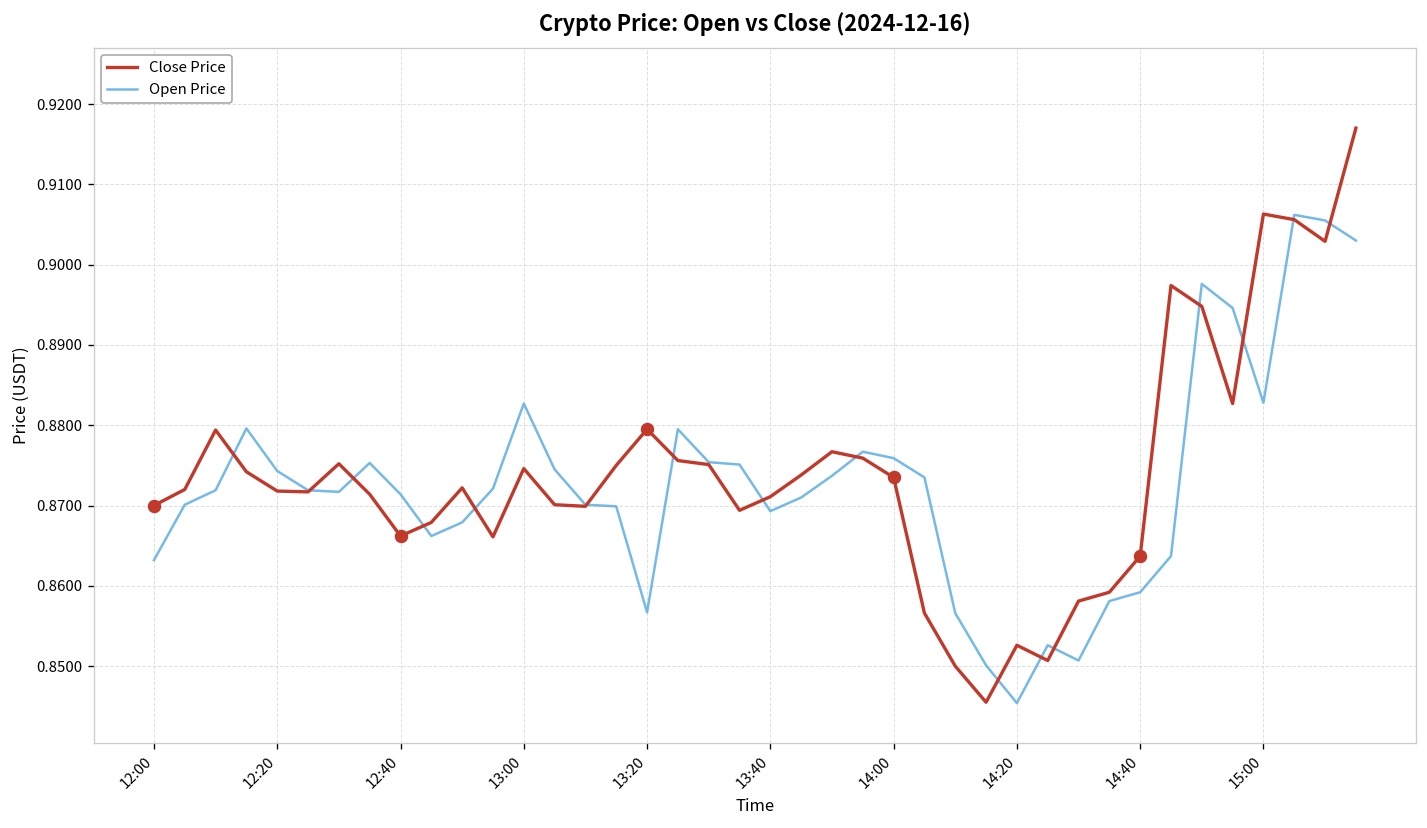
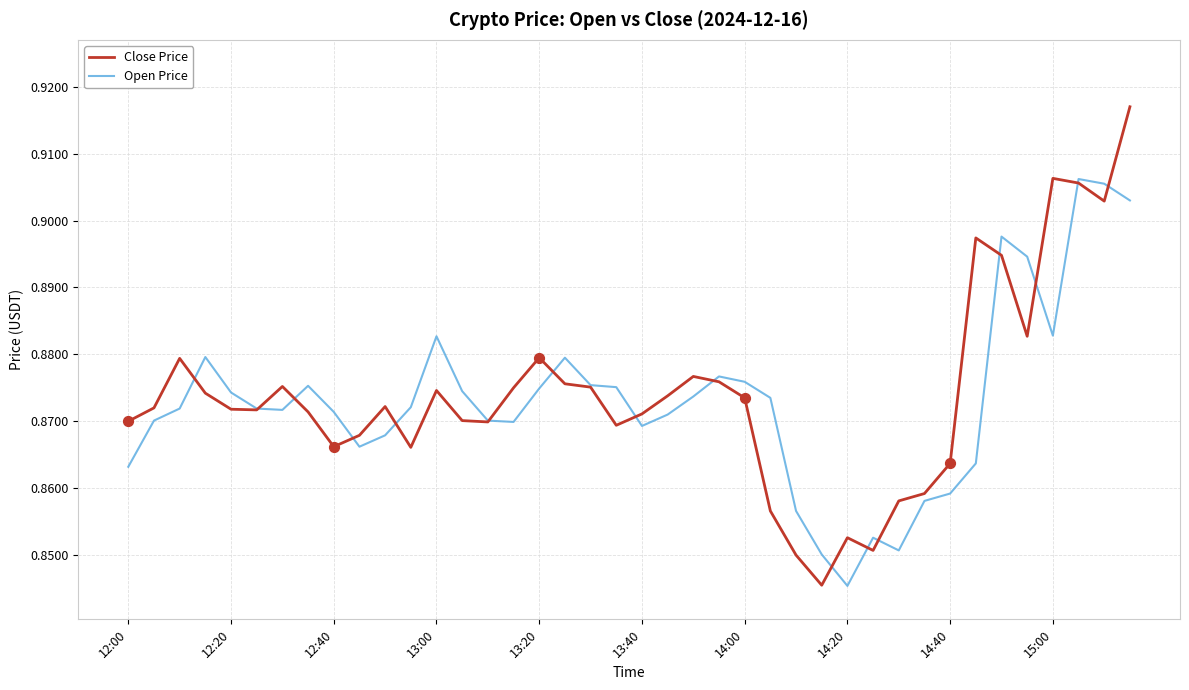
  {
    "Open Price": {
      "12:00": 0.863,
      "12:20": 0.874,
      "12:40": 0.871,
      "13:00": 0.883,
-     "13:20": 0.857,
+     "13:20": 0.875,
      "13:40": 0.869,
      "14:00": 0.876,
      "14:20": 0.845,
      "14:40": 0.859,
      "15:00": 0.883
    }
  }
